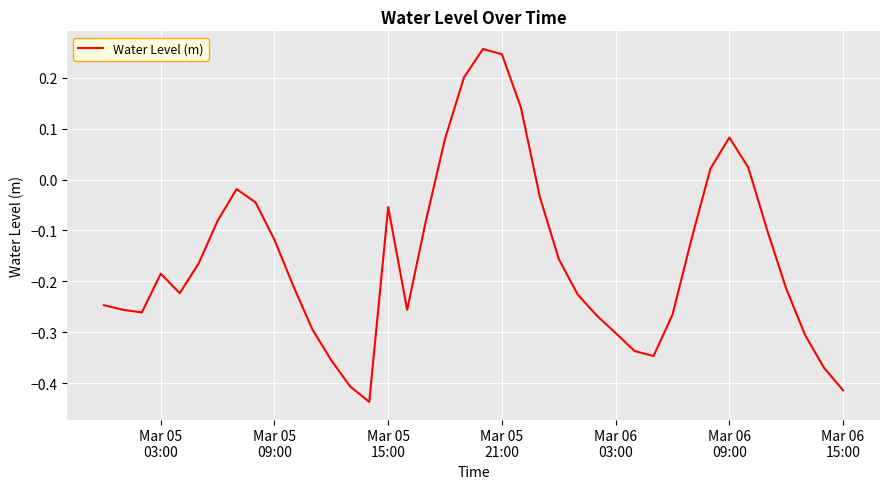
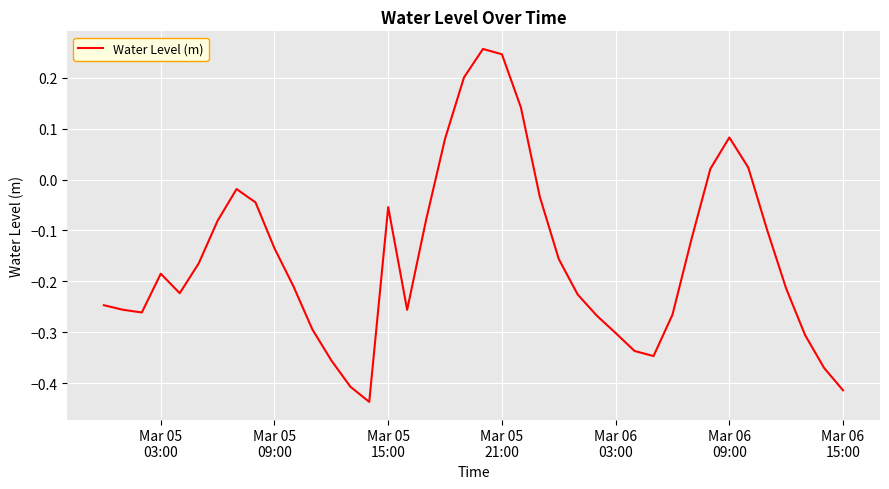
  {
    "Mar 05 03:00": -0.18,
-   "Mar 05 09:00": -0.12,
+   "Mar 05 09:00": -0.14,
    "Mar 05 15:00": -0.05,
    "Mar 05 21:00": 0.25,
    "Mar 06 03:00": -0.30,
    "Mar 06 09:00": 0.08,
    "Mar 06 15:00": -0.41
  }
